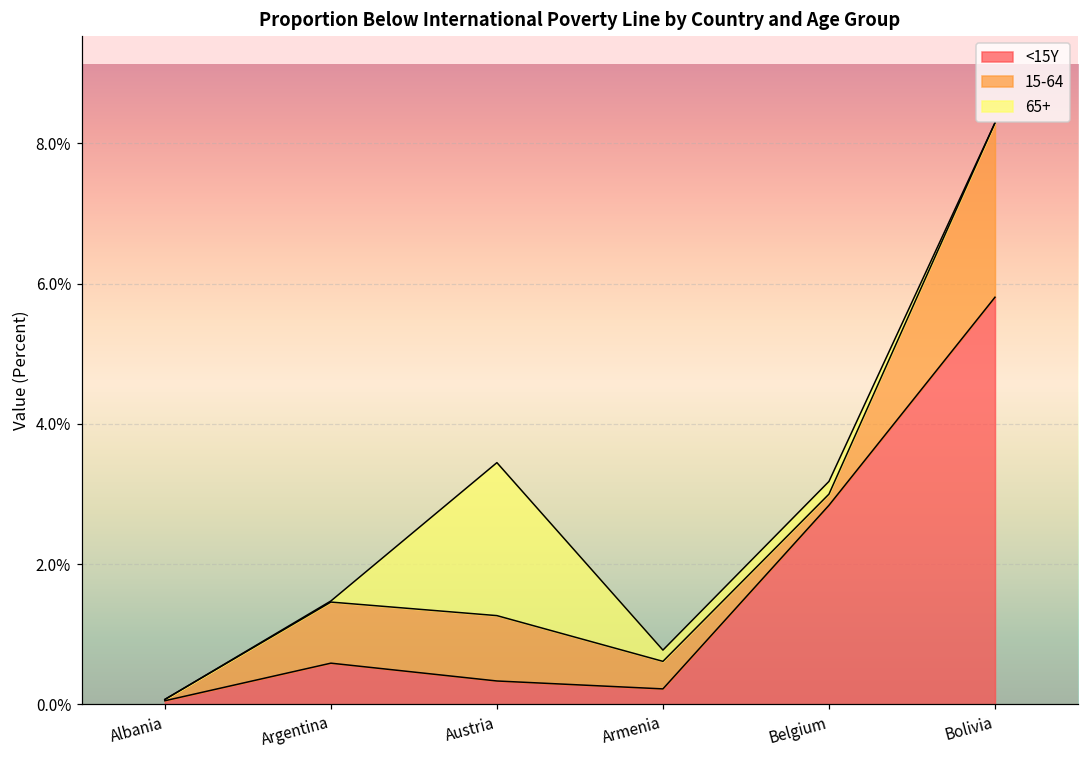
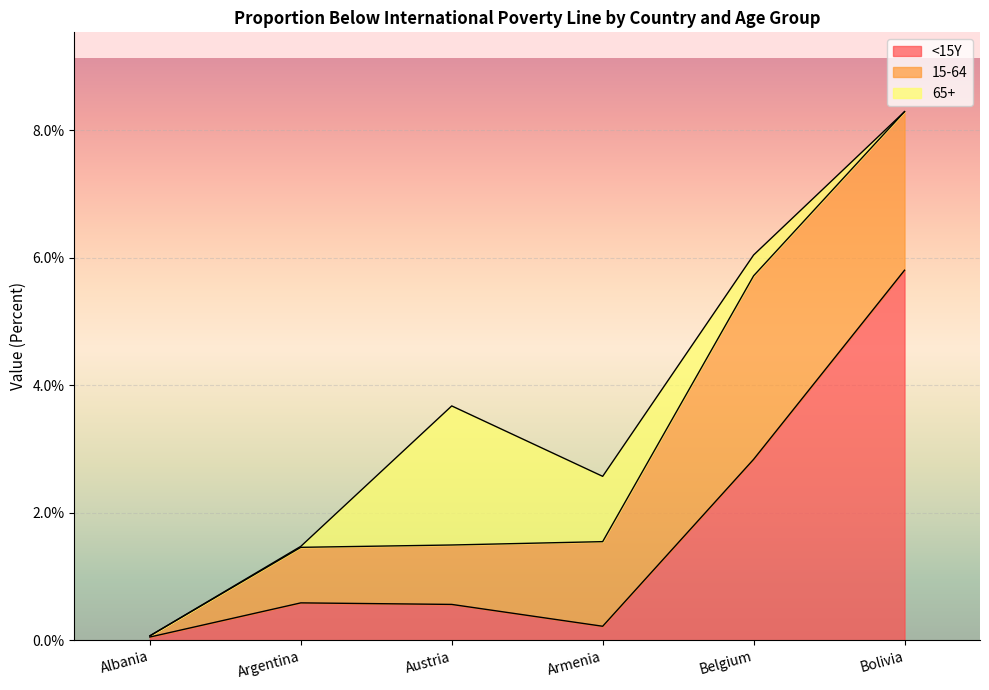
  {
    "<15Y": {
      "Argentina": "0.6%",
-     "Austria": "0.3%",
+     "Austria": "0.6%",
      "Armenia": "0.2%",
      "Belgium": "2.8%",
      "Bolivia": "5.8%"
    },
    "15-64": {
      "Austria": "0.9%",
-     "Armenia": "0.4%",
-     "Belgium": "0.2%"
+     "Armenia": "1.3%",
+     "Belgium": "2.9%"
    },
    "65+": {
      "Austria": "2.2%",
-     "Armenia": "0.2%",
-     "Belgium": "0.2%"
+     "Armenia": "1.0%",
+     "Belgium": "0.3%"
    }
  }
